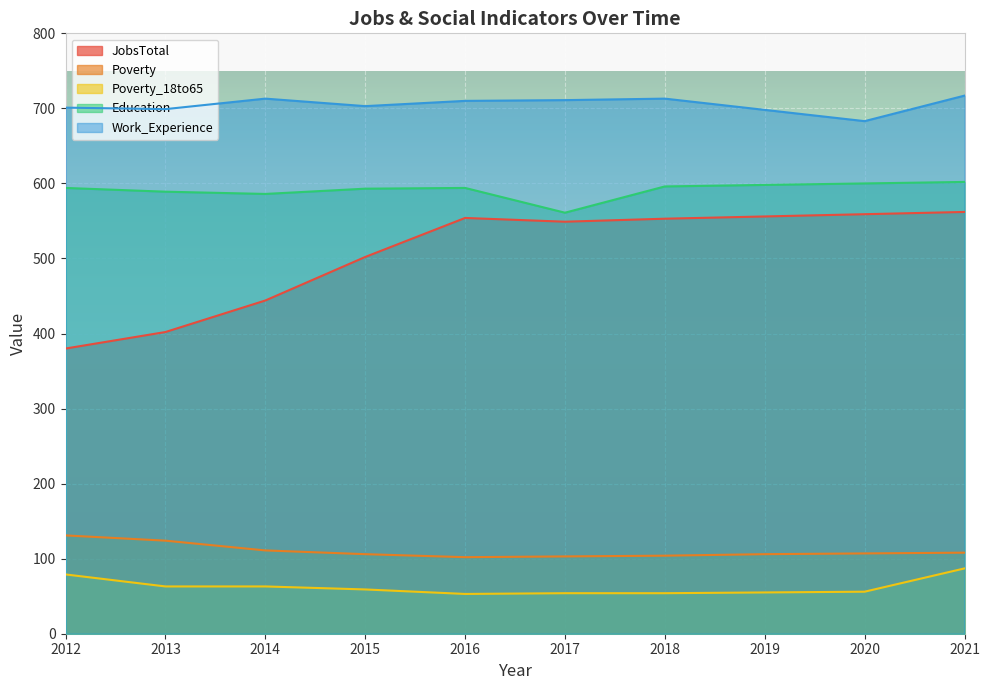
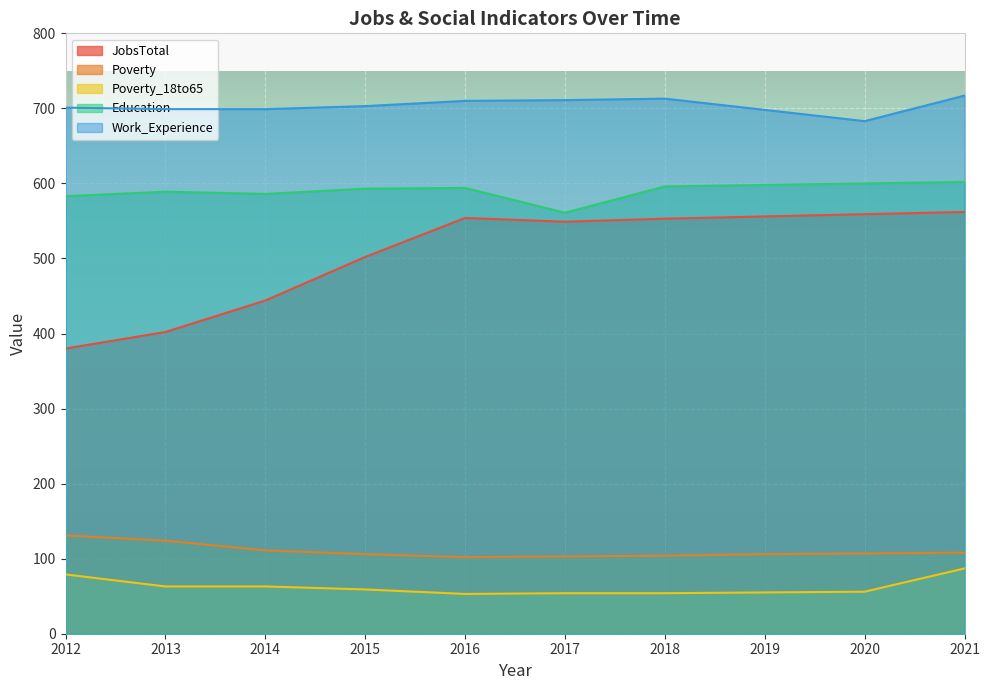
  {
    "Poverty_18to65": {
      "2012": 80,
      "2013": 60,
      "2014": 60,
      "2015": 60,
      "2016": 50,
      "2017": 50,
      "2018": 50,
      "2019": 60,
      "2020": 60,
      "2021": 90
    },
    "Education": {
-     "2012": 590,
+     "2012": 580,
      "2013": 590,
      "2014": 590,
      "2015": 590,
      "2016": 590,
      "2017": 560,
      "2018": 600,
      "2019": 600,
      "2020": 600,
      "2021": 600
    },
    "Work_Experience": {
      "2012": 700,
-     "2014": 710,
+     "2014": 700,
      "2015": 700,
      "2016": 710,
      "2017": 710,
      "2018": 710,
      "2019": 700,
      "2020": 680,
      "2021": 720
    }
  }
